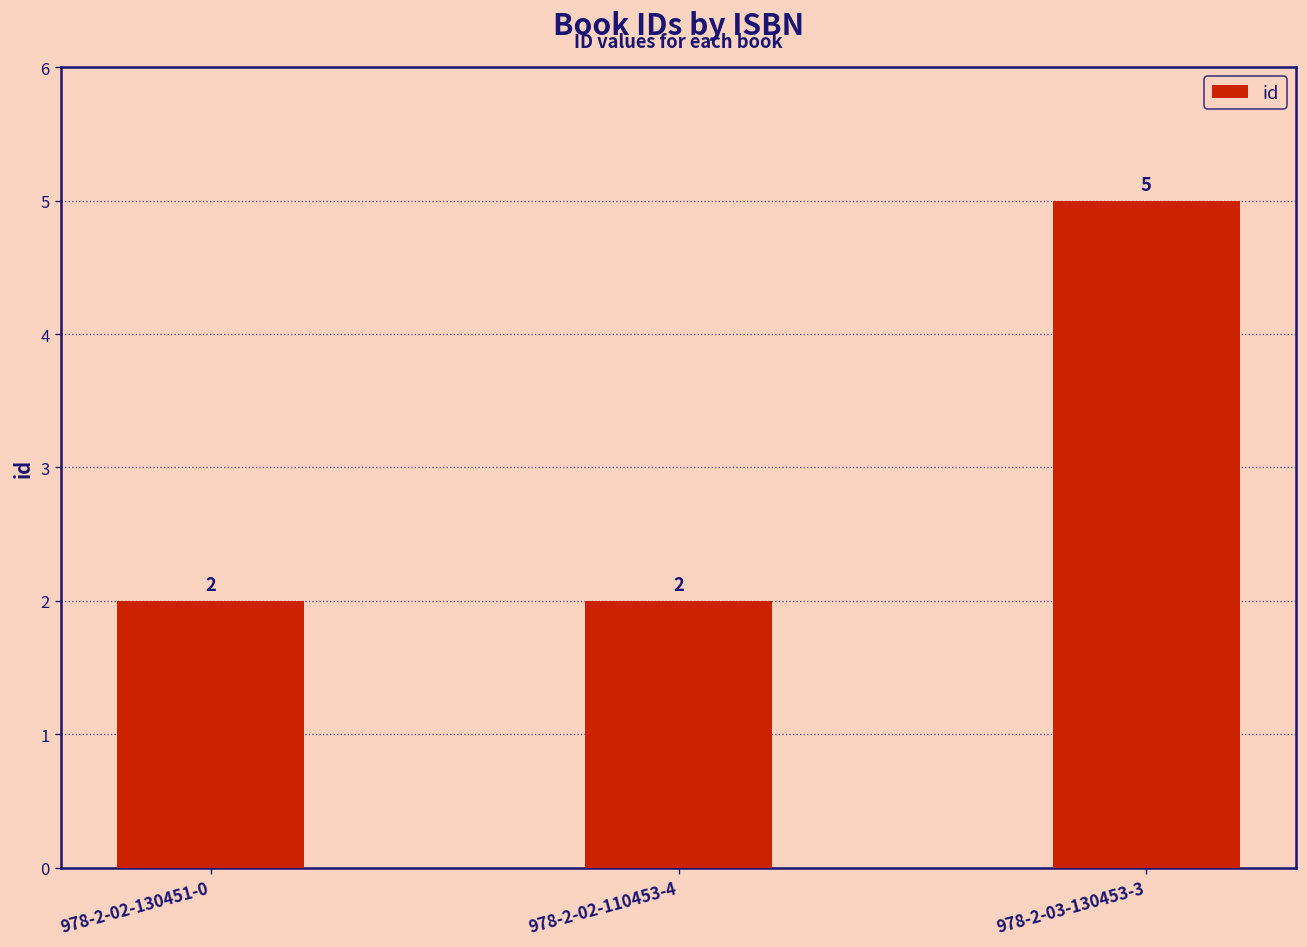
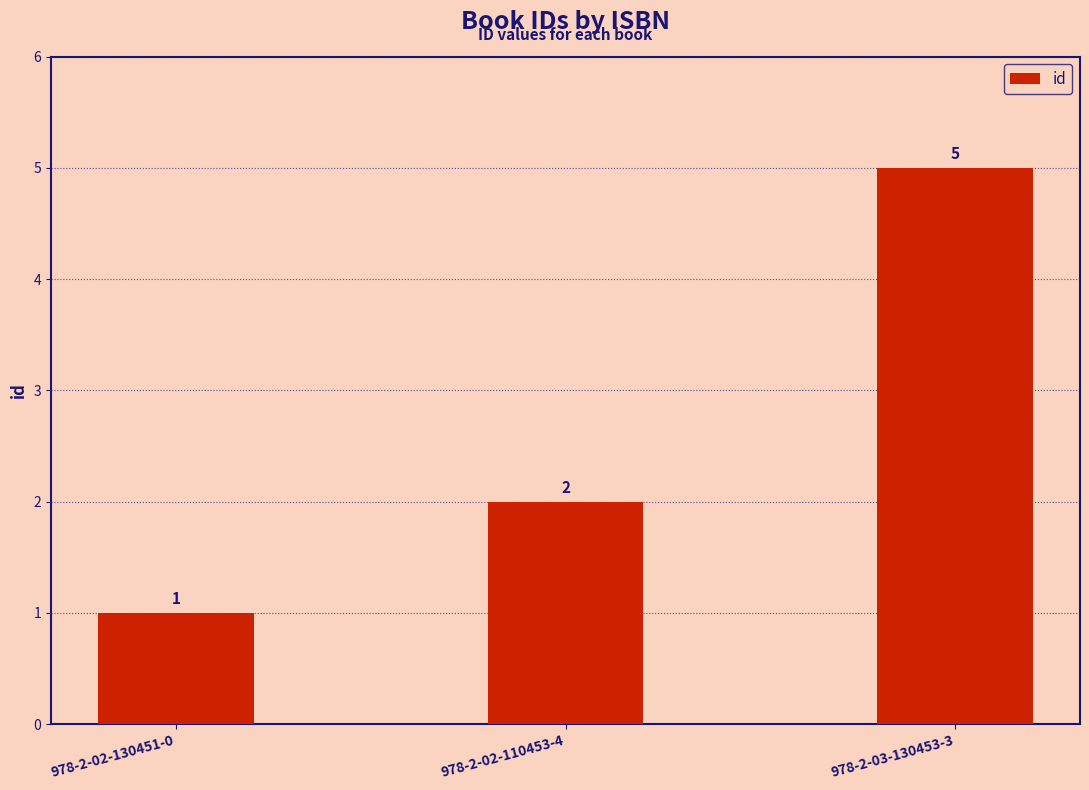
  {
-   "978-2-02-130451-0": 2,
+   "978-2-02-130451-0": 1,
    "978-2-02-110453-4": 2,
    "978-2-03-130453-3": 5
  }
